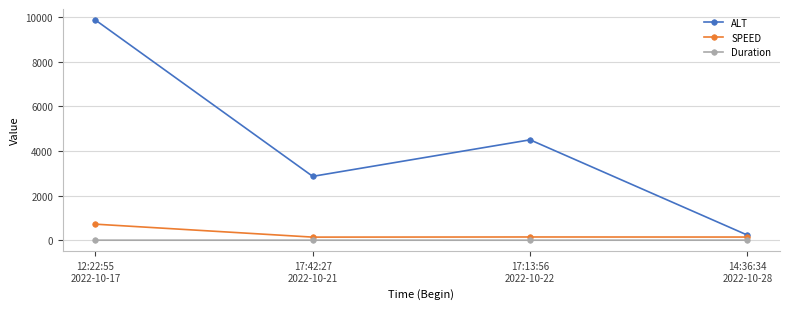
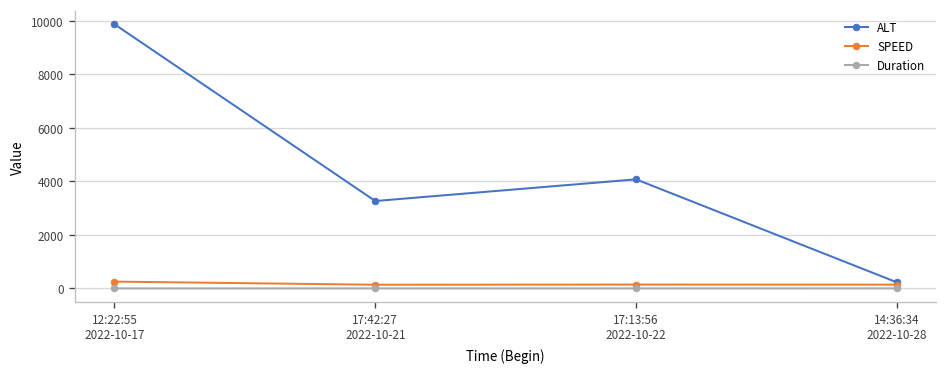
  {
    "ALT": {
      "12:22:55 2022-10-17": 9900,
-     "17:42:27 2022-10-21": 2900,
-     "17:13:56 2022-10-22": 4500
+     "17:42:27 2022-10-21": 3300,
+     "17:13:56 2022-10-22": 4100
    },
    "SPEED": {
-     "12:22:55 2022-10-17": 700,
+     "12:22:55 2022-10-17": 300,
      "17:42:27 2022-10-21": 100,
      "17:13:56 2022-10-22": 100
    },
    "Duration": {
      "12:22:55 2022-10-17": 0,
      "17:42:27 2022-10-21": 0,
      "17:13:56 2022-10-22": 0,
      "14:36:34 2022-10-28": 0
    }
  }
